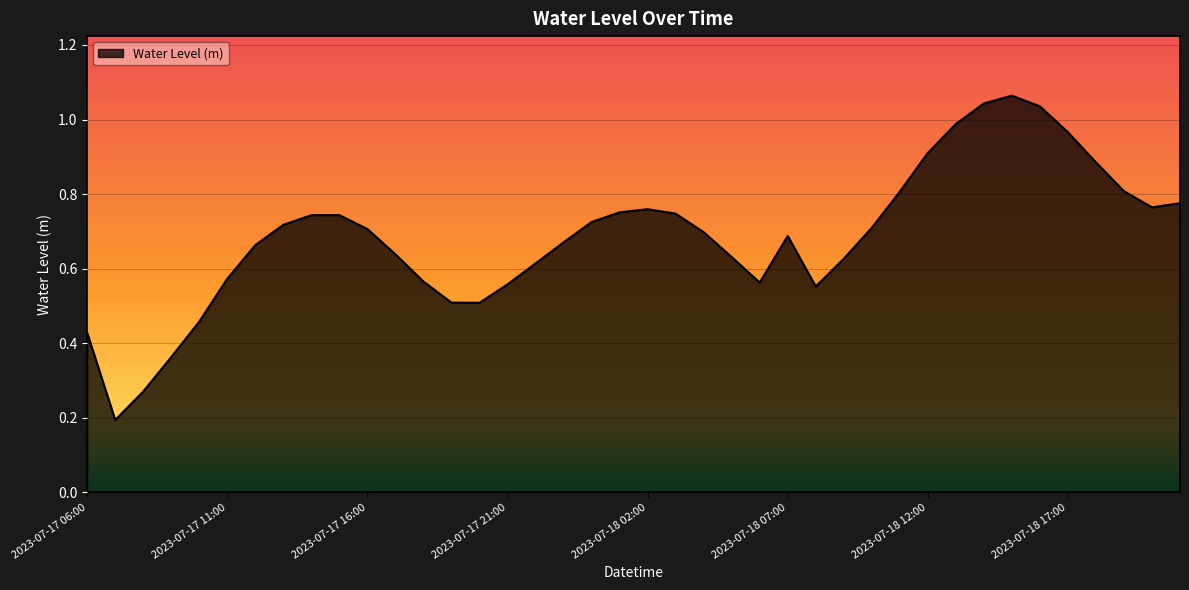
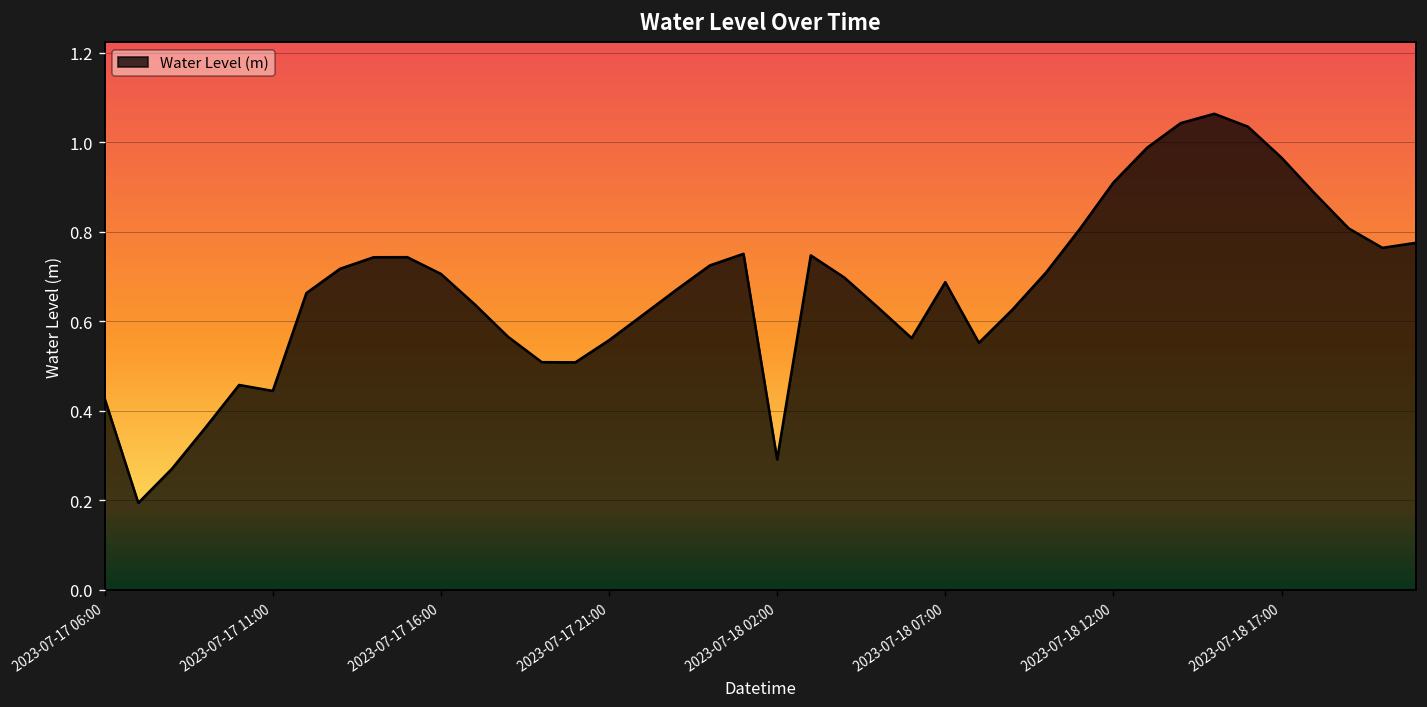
  {
    "2023-07-17 06:00": 0.43,
-   "2023-07-17 11:00": 0.57,
+   "2023-07-17 11:00": 0.44,
    "2023-07-17 16:00": 0.71,
    "2023-07-17 21:00": 0.56,
-   "2023-07-18 02:00": 0.76,
+   "2023-07-18 02:00": 0.29,
    "2023-07-18 07:00": 0.69,
    "2023-07-18 12:00": 0.91,
    "2023-07-18 17:00": 0.97
  }
